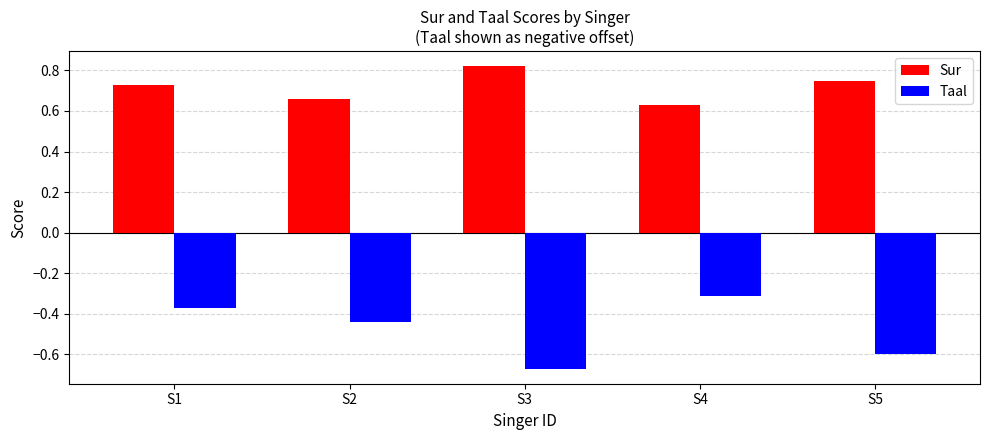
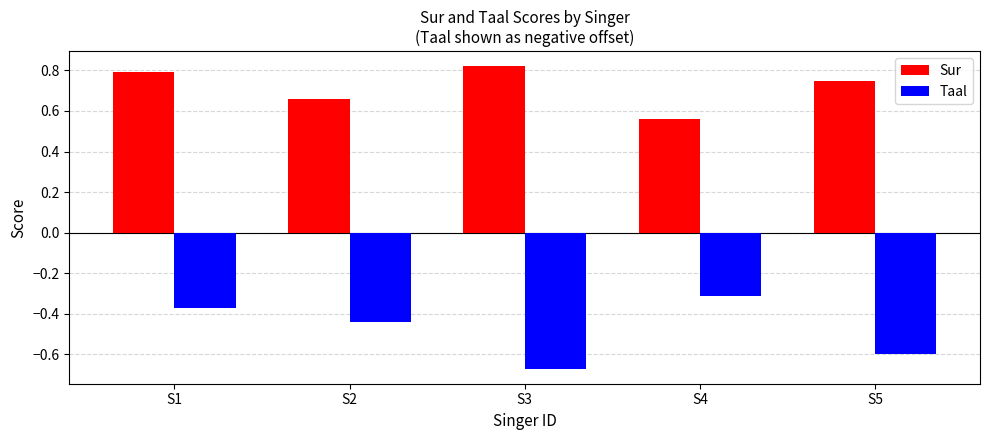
  {
    "Sur": {
-     "S1": 0.73,
+     "S1": 0.79,
      "S2": 0.66,
      "S3": 0.82,
-     "S4": 0.63,
+     "S4": 0.56,
      "S5": 0.75
    },
    "Taal": {
      "S1": -0.37,
      "S2": -0.44,
      "S3": -0.67,
      "S4": -0.31,
      "S5": -0.60
    }
  }
